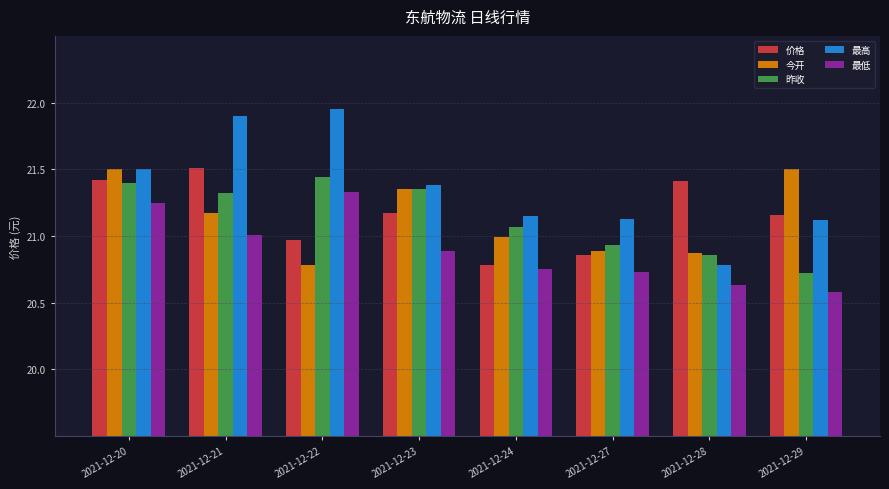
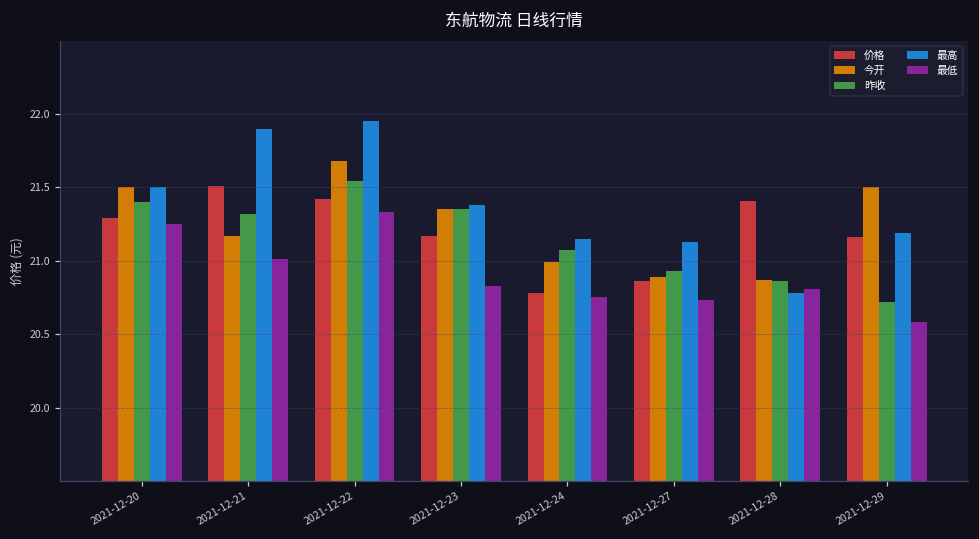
  {
    "价格": {
-     "2021-12-20": 21.42,
+     "2021-12-20": 21.29,
      "2021-12-21": 21.51,
-     "2021-12-22": 20.97,
+     "2021-12-22": 21.42,
      "2021-12-23": 21.17,
      "2021-12-24": 20.78,
      "2021-12-27": 20.86,
      "2021-12-28": 21.41,
      "2021-12-29": 21.16
    },
    "今开": {
      "2021-12-20": 21.50,
      "2021-12-21": 21.17,
-     "2021-12-22": 20.78,
+     "2021-12-22": 21.68,
      "2021-12-23": 21.35,
      "2021-12-24": 20.99,
      "2021-12-27": 20.89,
      "2021-12-28": 20.87,
      "2021-12-29": 21.50
    },
    "昨收": {
      "2021-12-20": 21.40,
      "2021-12-21": 21.32,
-     "2021-12-22": 21.44,
+     "2021-12-22": 21.54,
      "2021-12-23": 21.35,
      "2021-12-24": 21.07,
      "2021-12-27": 20.93,
      "2021-12-28": 20.86,
      "2021-12-29": 20.72
    },
    "最高": {
      "2021-12-20": 21.50,
      "2021-12-21": 21.90,
      "2021-12-22": 21.95,
      "2021-12-23": 21.38,
      "2021-12-24": 21.15,
      "2021-12-27": 21.13,
      "2021-12-28": 20.78,
-     "2021-12-29": 21.12
+     "2021-12-29": 21.19
    },
    "最低": {
      "2021-12-20": 21.25,
      "2021-12-21": 21.01,
      "2021-12-22": 21.33,
-     "2021-12-23": 20.89,
+     "2021-12-23": 20.83,
      "2021-12-24": 20.75,
      "2021-12-27": 20.73,
-     "2021-12-28": 20.63,
+     "2021-12-28": 20.81,
      "2021-12-29": 20.58
    }
  }
